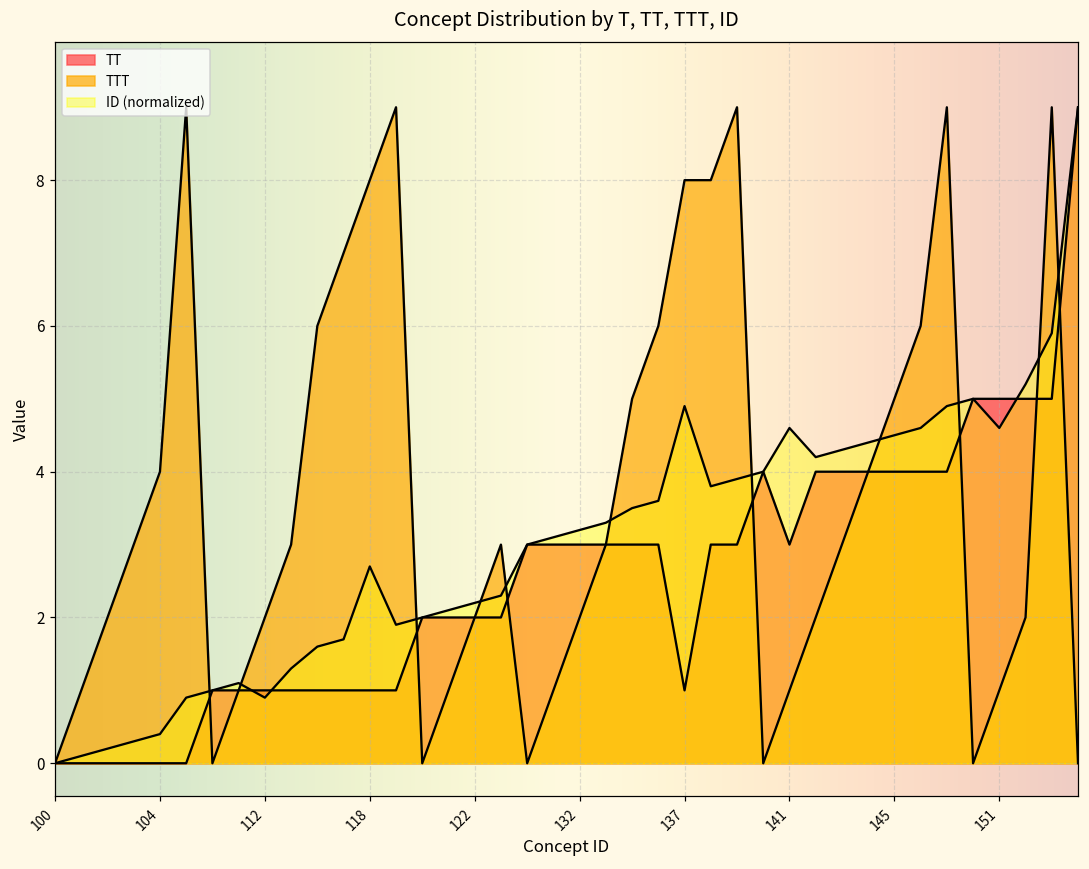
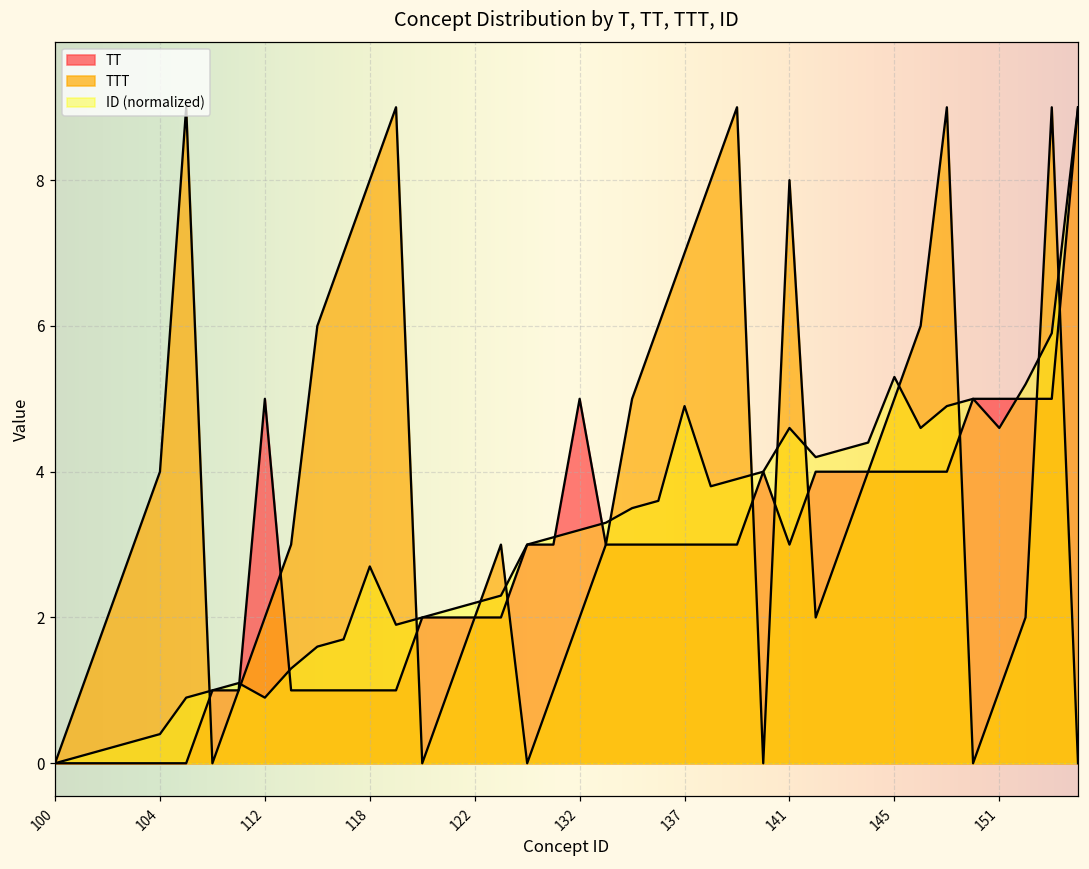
  {
    "TT": {
      "104": 0,
-     "112": 1,
+     "112": 5,
      "118": 1,
-     "132": 3,
-     "137": 1,
+     "132": 5,
+     "137": 3,
      "141": 3,
      "145": 4,
      "151": 5
    },
    "TTT": {
      "104": 4,
      "112": 2,
      "118": 8,
      "132": 2,
-     "137": 8,
-     "141": 1,
+     "137": 7,
+     "141": 8,
      "145": 5,
      "151": 1
    },
    "ID (normalized)": {
      "104": 0.4,
      "112": 0.9,
      "118": 2.7,
      "122": 2.2,
      "132": 3.2,
      "137": 4.9,
      "141": 4.6,
-     "145": 4.5,
+     "145": 5.3,
      "151": 4.6
    }
  }
